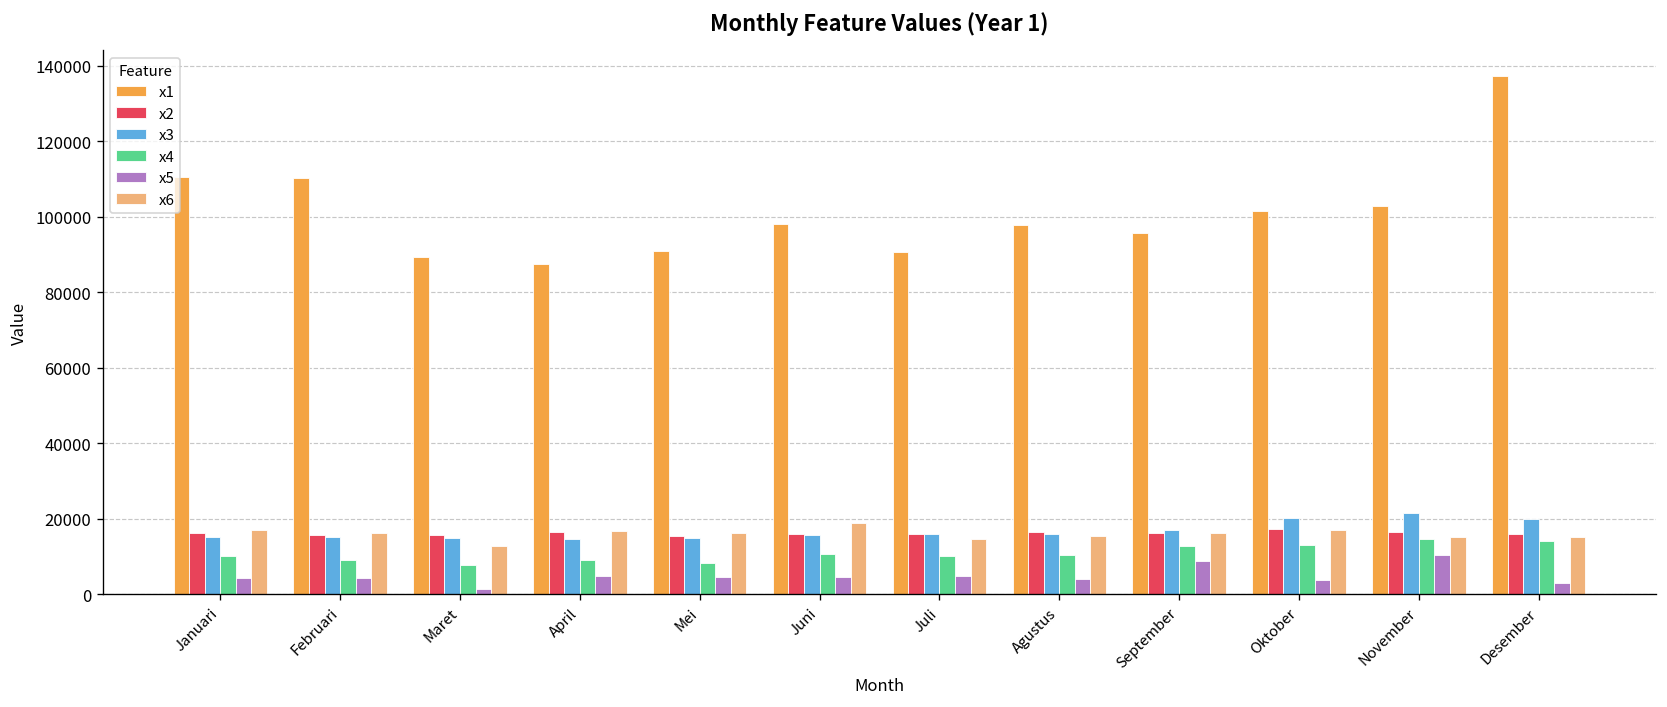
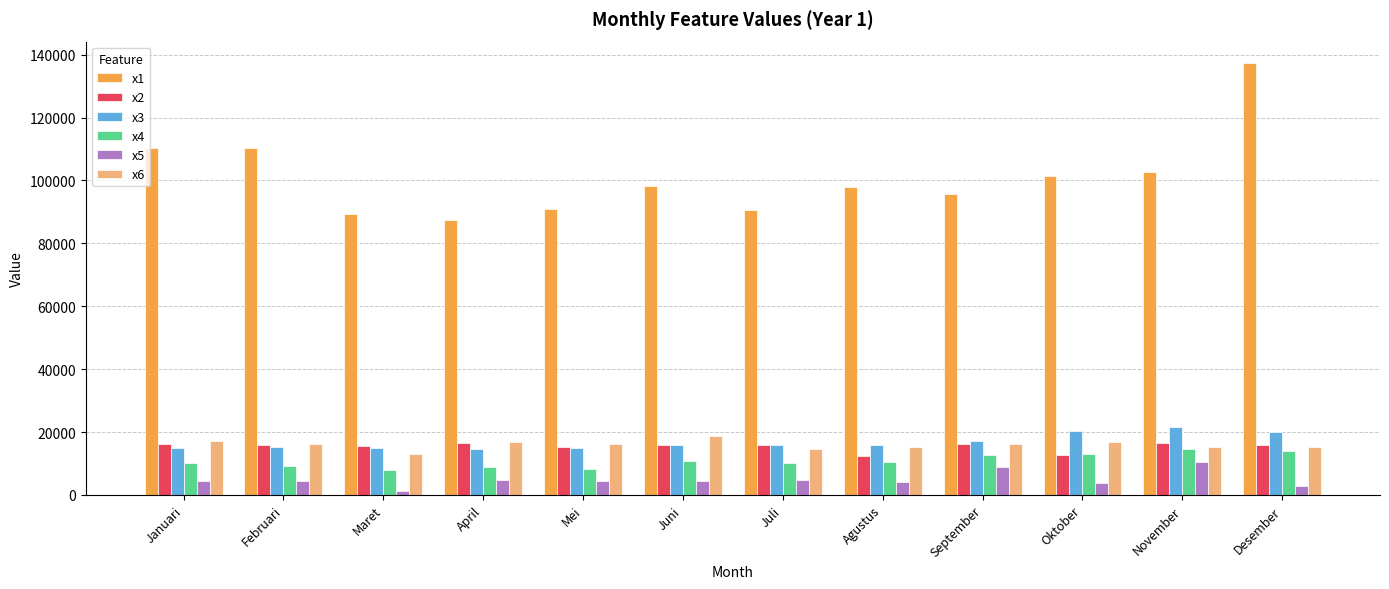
  {
    "x2": {
      "Januari": 16000,
      "Februari": 16000,
      "Maret": 16000,
      "April": 16000,
      "Mei": 15000,
      "Juni": 16000,
      "Juli": 16000,
-     "Agustus": 16000,
+     "Agustus": 13000,
      "September": 16000,
-     "Oktober": 17000,
+     "Oktober": 13000,
      "November": 16000,
      "Desember": 16000
    },
    "x3": {
      "Januari": 15000,
      "Februari": 15000,
      "Maret": 15000,
      "April": 15000,
      "Mei": 15000,
      "Juni": 16000,
      "Juli": 16000,
      "Agustus": 16000,
      "September": 17000,
      "Oktober": 20000,
      "November": 21000,
      "Desember": 20000
    },
    "x4": {
      "Januari": 10000,
      "Februari": 9000,
      "Maret": 8000,
      "April": 9000,
      "Mei": 8000,
      "Juni": 11000,
      "Juli": 10000,
      "Agustus": 10000,
      "September": 13000,
      "Oktober": 13000,
      "November": 15000,
      "Desember": 14000
    },
    "x5": {
      "Januari": 4000,
      "Februari": 4000,
      "Maret": 1000,
      "April": 5000,
      "Mei": 5000,
      "Juni": 5000,
      "Juli": 5000,
      "Agustus": 4000,
      "September": 9000,
      "Oktober": 4000,
      "November": 10000,
      "Desember": 3000
    }
  }
